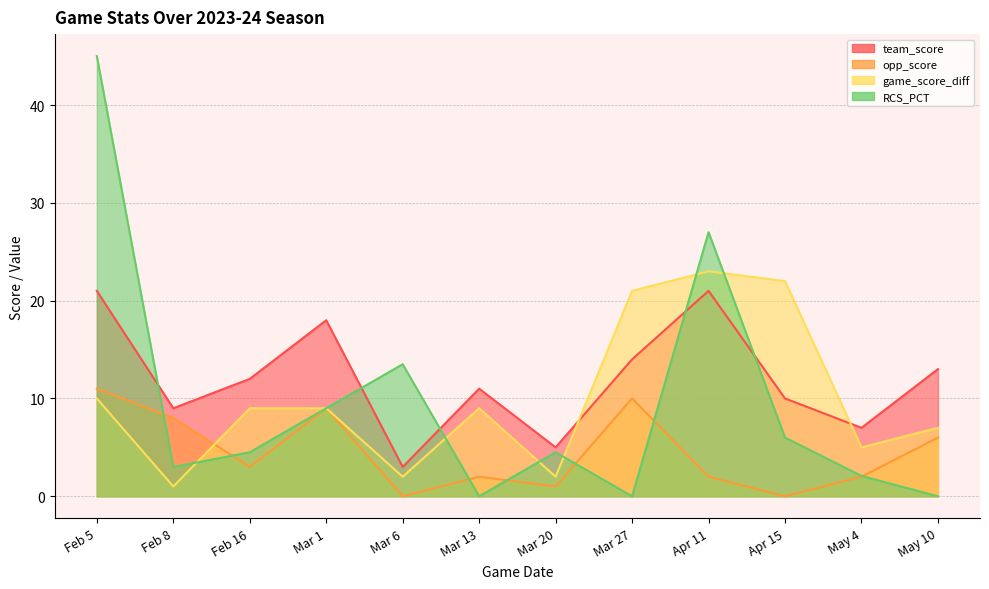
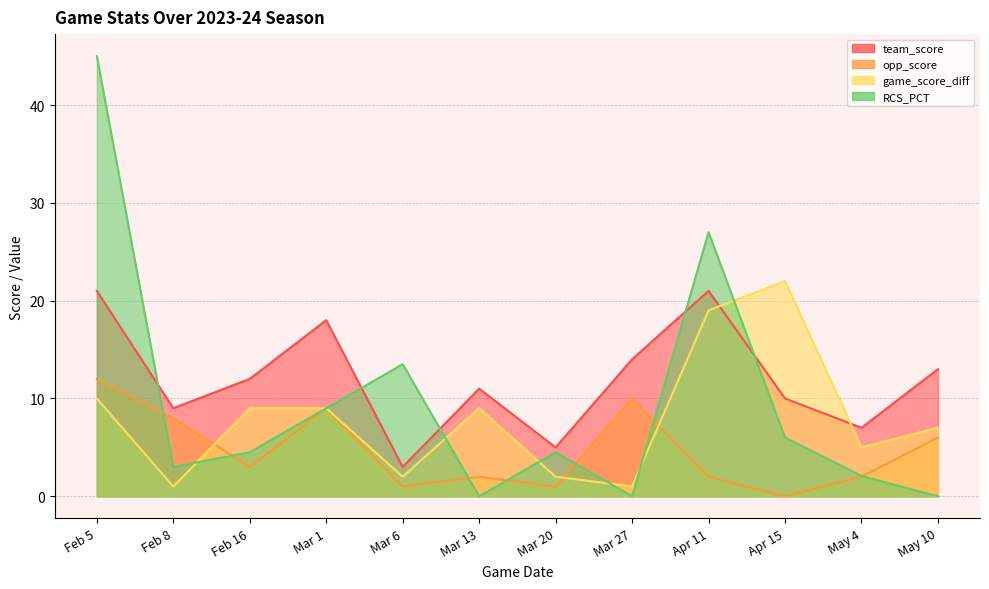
  {
    "team_score": {
      "Feb 5": 21,
      "Feb 8": 9,
      "Feb 16": 12,
      "Mar 1": 18,
      "Mar 6": 3,
      "Mar 13": 11,
      "Mar 20": 5,
      "Mar 27": 14,
      "Apr 11": 21,
      "Apr 15": 10,
      "May 4": 7,
      "May 10": 13
    },
    "opp_score": {
-     "Feb 5": 11,
+     "Feb 5": 12,
      "Feb 8": 8,
      "Feb 16": 3,
-     "Mar 6": 0,
+     "Mar 6": 1,
      "Mar 13": 2,
      "Mar 20": 1,
      "Mar 27": 10,
      "Apr 11": 2,
      "Apr 15": 0,
      "May 10": 6
    },
    "game_score_diff": {
      "Feb 5": 10,
      "Feb 8": 1,
      "Feb 16": 9,
      "Mar 6": 2,
      "Mar 13": 9,
      "Mar 20": 2,
-     "Mar 27": 21,
-     "Apr 11": 23,
+     "Mar 27": 1,
+     "Apr 11": 19,
      "Apr 15": 22,
      "May 4": 5,
      "May 10": 7
    },
    "RCS_PCT": {
      "Feb 5": 45,
      "Feb 8": 3,
      "Feb 16": 5,
      "Mar 6": 14,
      "Mar 13": 0,
      "Mar 20": 5,
      "Mar 27": 0,
      "Apr 11": 27,
      "Apr 15": 6,
      "May 10": 0
    }
  }
